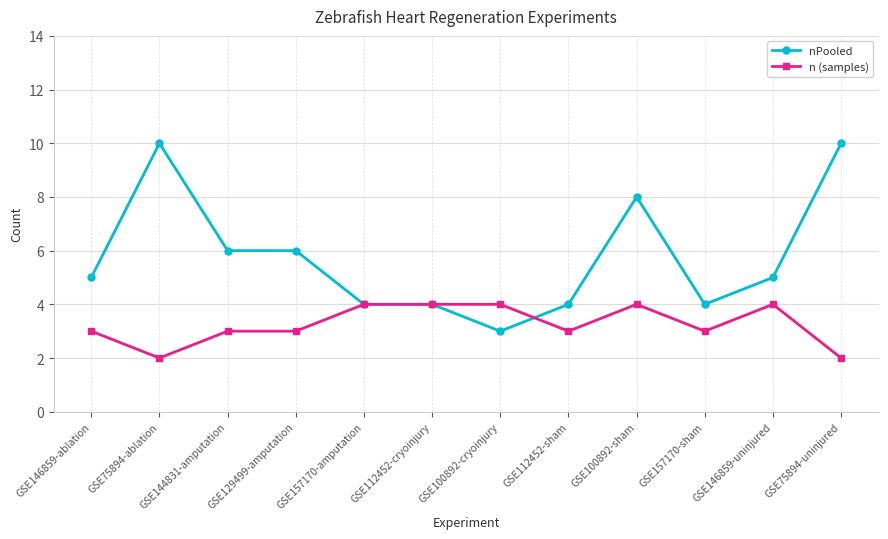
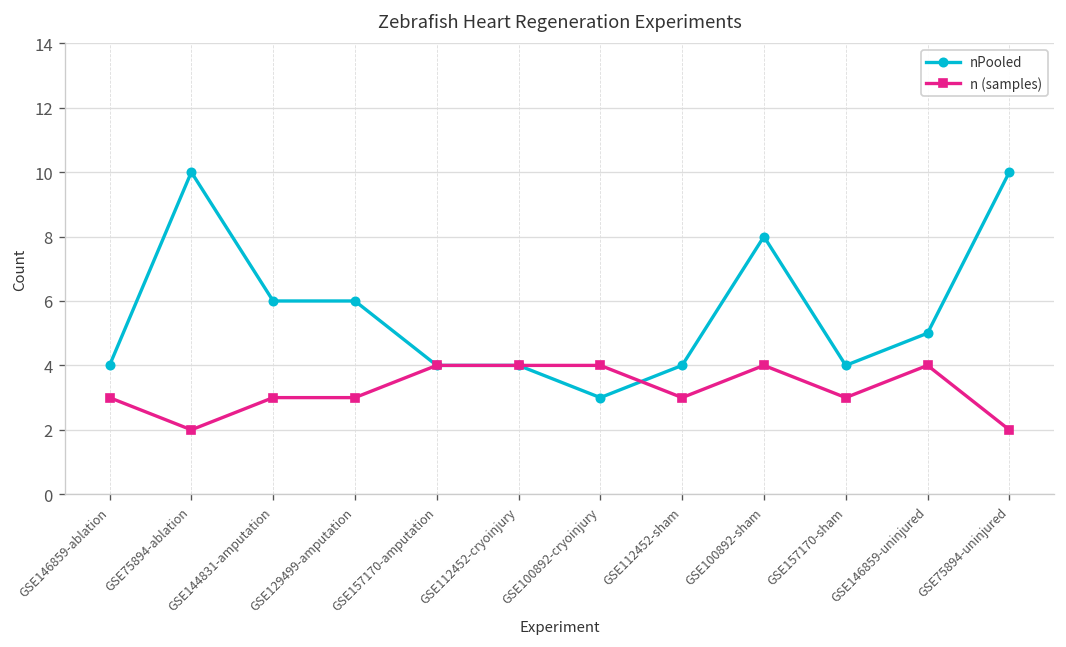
  {
    "nPooled": {
-     "GSE146859-ablation": 5,
+     "GSE146859-ablation": 4,
      "GSE75894-ablation": 10,
      "GSE144831-amputation": 6,
      "GSE129499-amputation": 6,
      "GSE100892-cryoinjury": 3,
      "GSE112452-sham": 4,
      "GSE100892-sham": 8,
      "GSE157170-sham": 4,
      "GSE146859-uninjured": 5,
      "GSE75894-uninjured": 10
    },
    "n (samples)": {
      "GSE146859-ablation": 3,
      "GSE75894-ablation": 2,
      "GSE144831-amputation": 3,
      "GSE129499-amputation": 3,
      "GSE100892-cryoinjury": 4,
      "GSE112452-sham": 3,
      "GSE100892-sham": 4,
      "GSE157170-sham": 3,
      "GSE146859-uninjured": 4,
      "GSE75894-uninjured": 2
    }
  }
